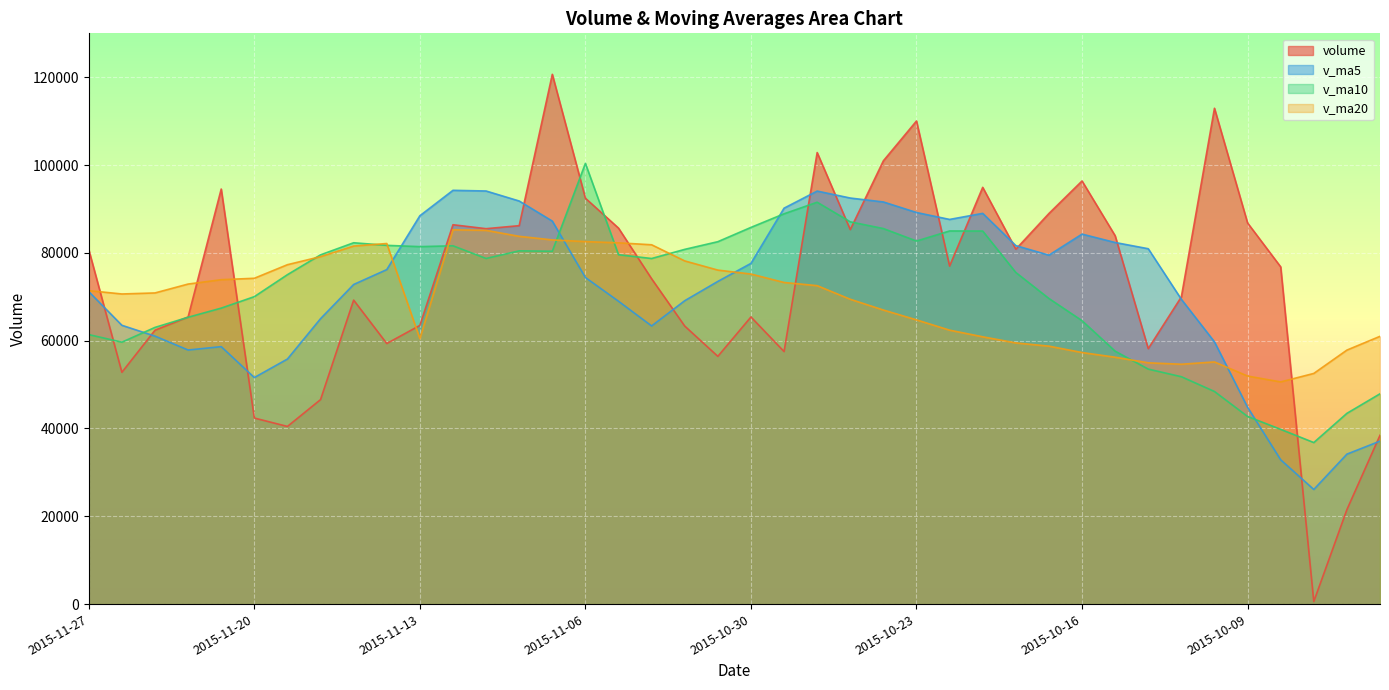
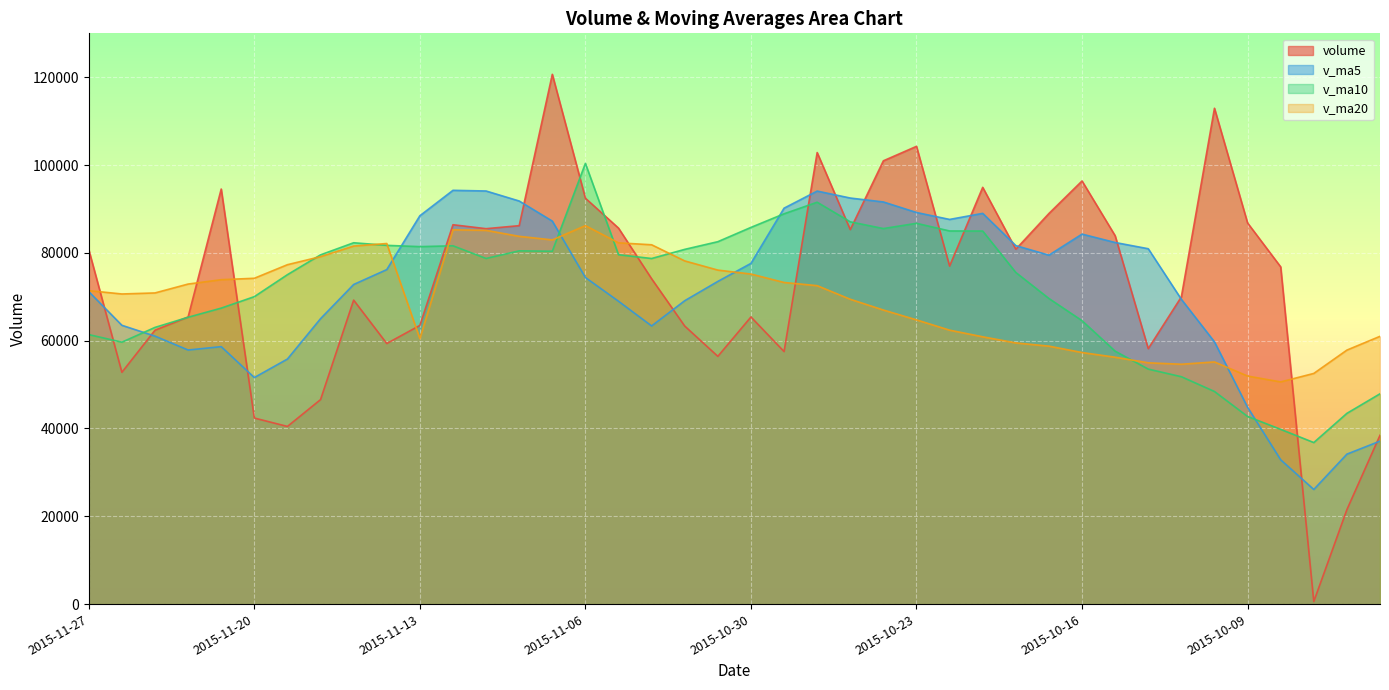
  {
    "volume": {
      "2015-11-27": 81000,
      "2015-11-20": 42000,
      "2015-11-13": 63000,
      "2015-11-06": 92000,
      "2015-10-30": 65000,
-     "2015-10-23": 110000,
+     "2015-10-23": 104000,
      "2015-10-16": 96000,
      "2015-10-09": 87000
    },
    "v_ma5": {
      "2015-11-20": 52000,
      "2015-11-13": 88000,
      "2015-11-06": 74000,
      "2015-10-30": 78000,
      "2015-10-23": 89000,
      "2015-10-16": 84000,
      "2015-10-09": 45000
    },
    "v_ma10": {
      "2015-11-27": 61000,
      "2015-11-20": 70000,
      "2015-11-13": 81000,
      "2015-11-06": 100000,
      "2015-10-30": 86000,
-     "2015-10-23": 83000,
+     "2015-10-23": 87000,
      "2015-10-16": 65000,
      "2015-10-09": 43000
    },
    "v_ma20": {
      "2015-11-20": 74000,
      "2015-11-13": 60000,
-     "2015-11-06": 83000,
+     "2015-11-06": 86000,
      "2015-10-30": 75000,
      "2015-10-23": 65000,
      "2015-10-16": 57000,
      "2015-10-09": 52000
    }
  }
